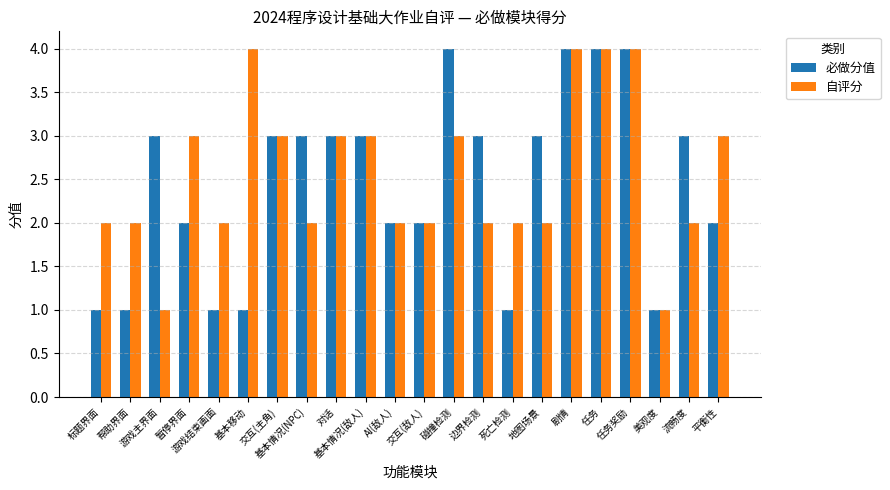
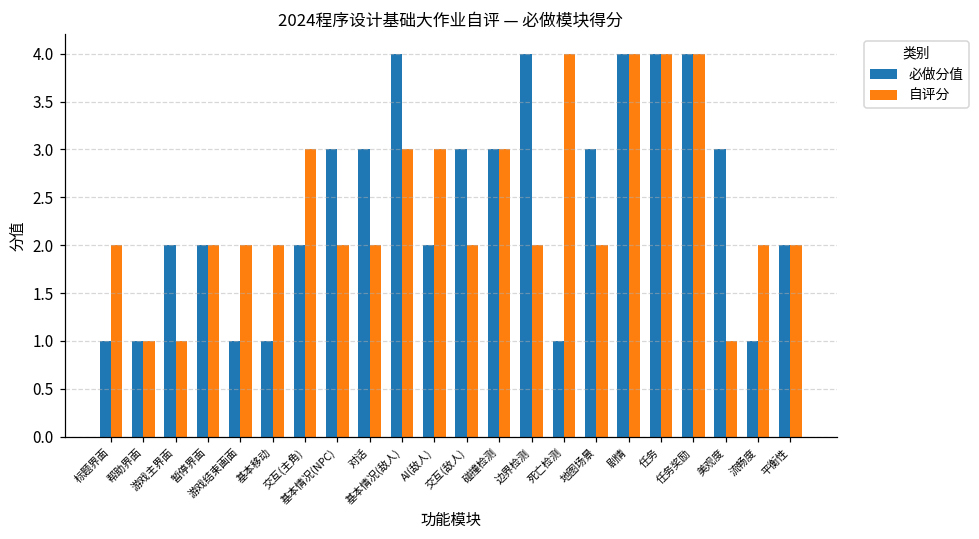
  {
    "必做分值": {
      "标题界面": 1,
      "帮助界面": 1,
-     "游戏主界面": 3,
+     "游戏主界面": 2,
      "暂停界面": 2,
      "游戏结束画面": 1,
      "基本移动": 1,
-     "交互(主角)": 3,
+     "交互(主角)": 2,
      "基本情况(NPC)": 3,
      "对话": 3,
-     "基本情况(敌人)": 3,
+     "基本情况(敌人)": 4,
      "AI(敌人)": 2,
-     "交互(敌人)": 2,
-     "碰撞检测": 4,
-     "边界检测": 3,
+     "交互(敌人)": 3,
+     "碰撞检测": 3,
+     "边界检测": 4,
      "死亡检测": 1,
      "地图场景": 3,
      "剧情": 4,
      "任务": 4,
      "任务奖励": 4,
-     "美观度": 1,
-     "流畅度": 3,
+     "美观度": 3,
+     "流畅度": 1,
      "平衡性": 2
    },
    "自评分": {
      "标题界面": 2,
-     "帮助界面": 2,
+     "帮助界面": 1,
      "游戏主界面": 1,
-     "暂停界面": 3,
+     "暂停界面": 2,
      "游戏结束画面": 2,
-     "基本移动": 4,
+     "基本移动": 2,
      "交互(主角)": 3,
      "基本情况(NPC)": 2,
-     "对话": 3,
+     "对话": 2,
      "基本情况(敌人)": 3,
-     "AI(敌人)": 2,
+     "AI(敌人)": 3,
      "交互(敌人)": 2,
      "碰撞检测": 3,
      "边界检测": 2,
-     "死亡检测": 2,
+     "死亡检测": 4,
      "地图场景": 2,
      "剧情": 4,
      "任务": 4,
      "任务奖励": 4,
      "美观度": 1,
      "流畅度": 2,
-     "平衡性": 3
+     "平衡性": 2
    }
  }
